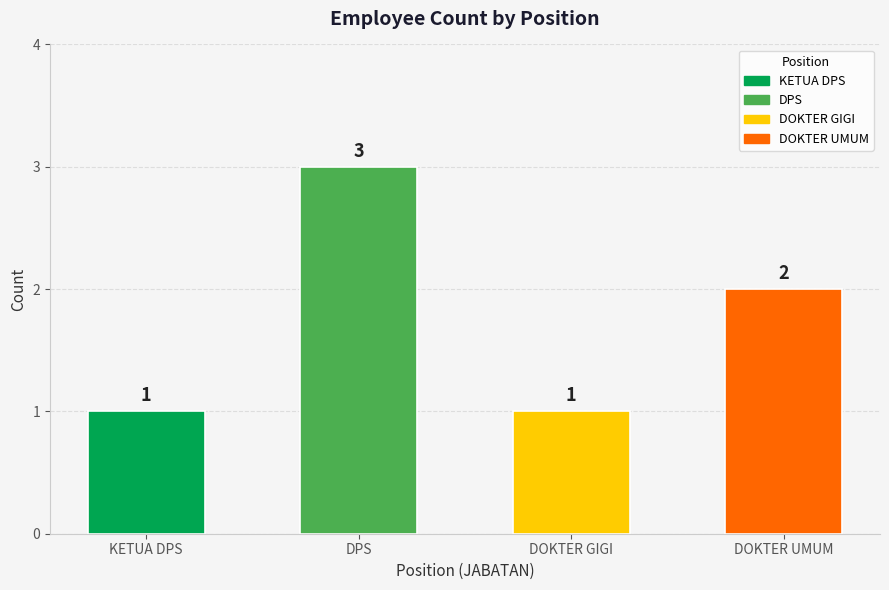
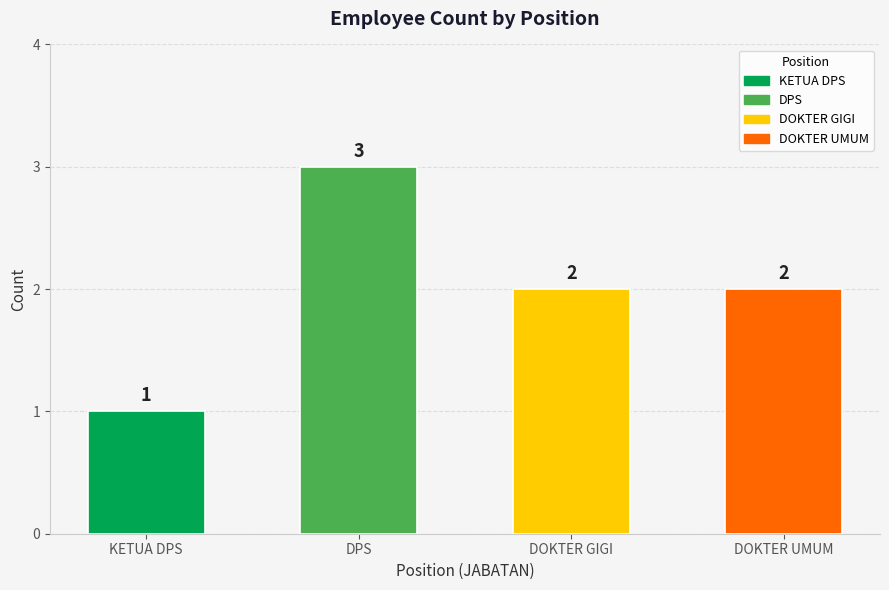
  {
    "KETUA DPS": 1,
    "DPS": 3,
-   "DOKTER GIGI": 1,
+   "DOKTER GIGI": 2,
    "DOKTER UMUM": 2
  }
